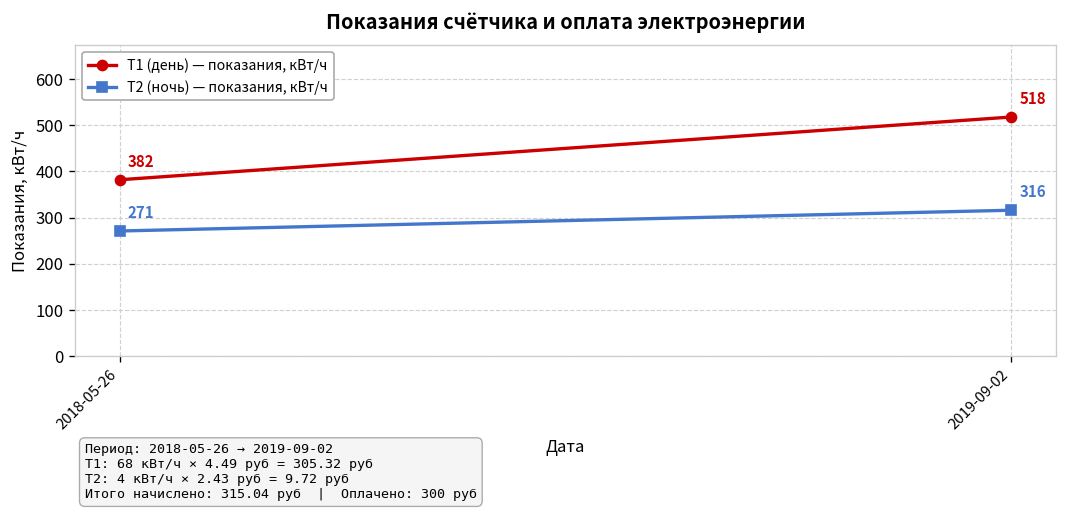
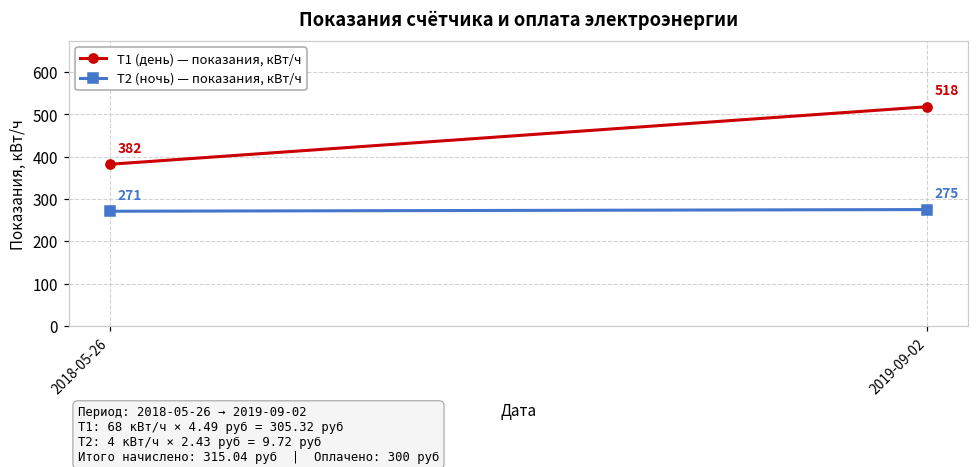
  {
    "Т1 (день) — показания, кВт/ч": {
      "2018-05-26": 382,
      "2019-09-02": 518
    },
    "Т2 (ночь) — показания, кВт/ч": {
      "2018-05-26": 271,
-     "2019-09-02": 316
+     "2019-09-02": 275
    }
  }
